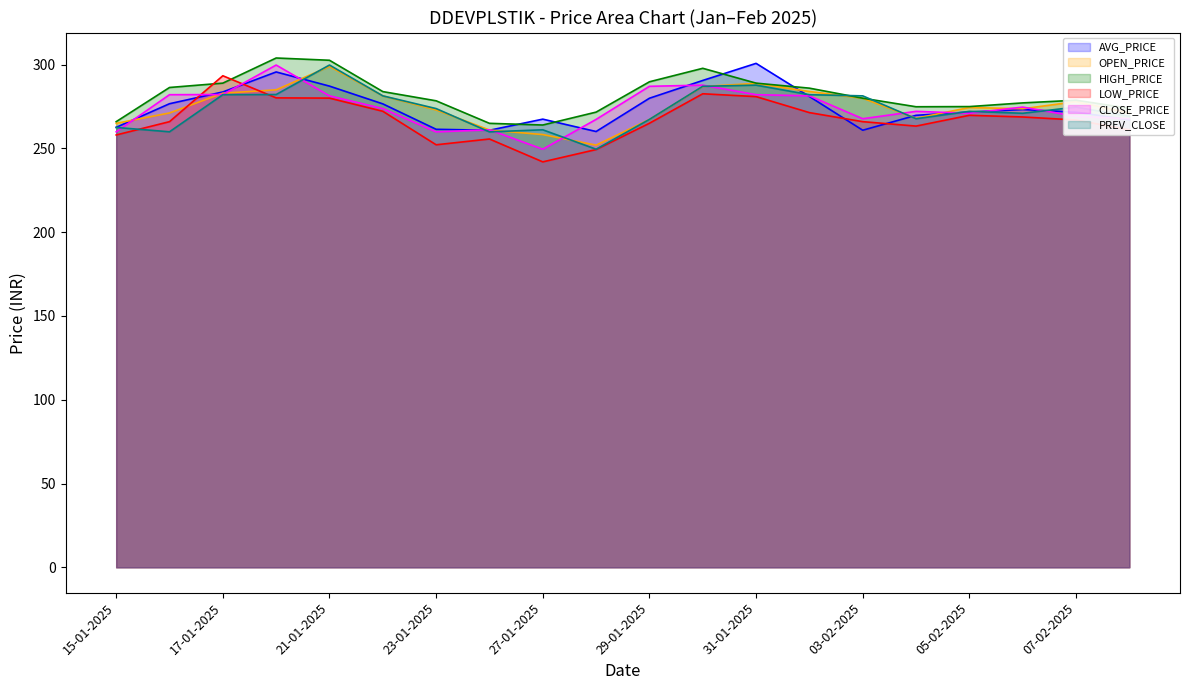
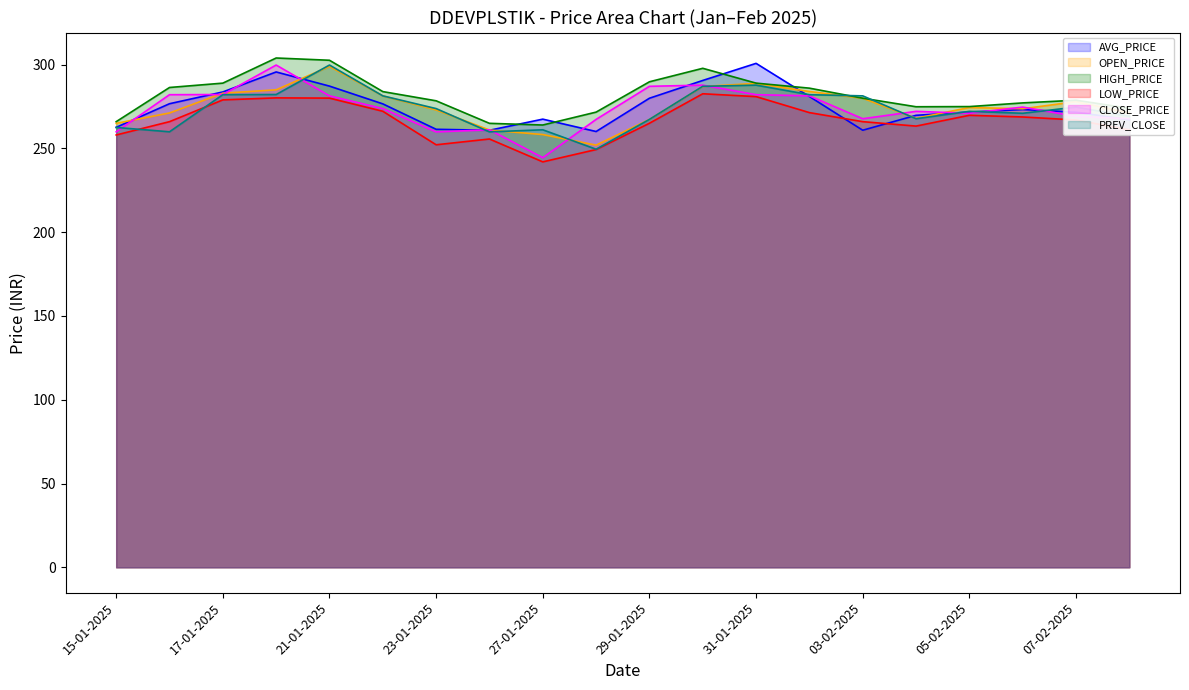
  {
    "AVG_PRICE": {
      "21-01-2025": 287,
      "23-01-2025": 261,
      "27-01-2025": 268,
      "29-01-2025": 280,
      "31-01-2025": 301,
      "03-02-2025": 261
    },
    "OPEN_PRICE": {
      "27-01-2025": 258
    },
    "LOW_PRICE": {
      "15-01-2025": 258,
-     "17-01-2025": 293,
+     "17-01-2025": 279,
      "23-01-2025": 252,
      "27-01-2025": 242,
      "29-01-2025": 265,
      "03-02-2025": 266
    },
    "CLOSE_PRICE": {
      "15-01-2025": 260,
      "23-01-2025": 260,
-     "27-01-2025": 250,
+     "27-01-2025": 245,
      "29-01-2025": 287,
      "03-02-2025": 268
    }
  }
